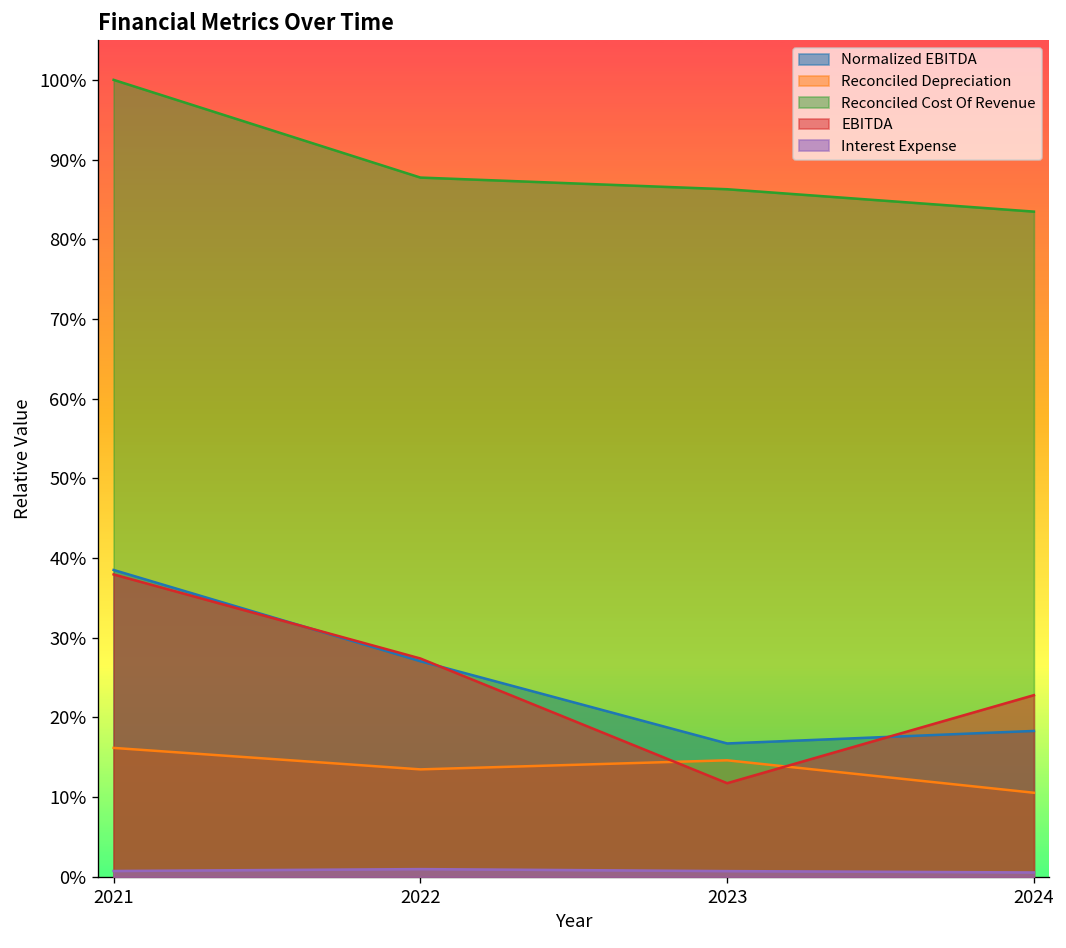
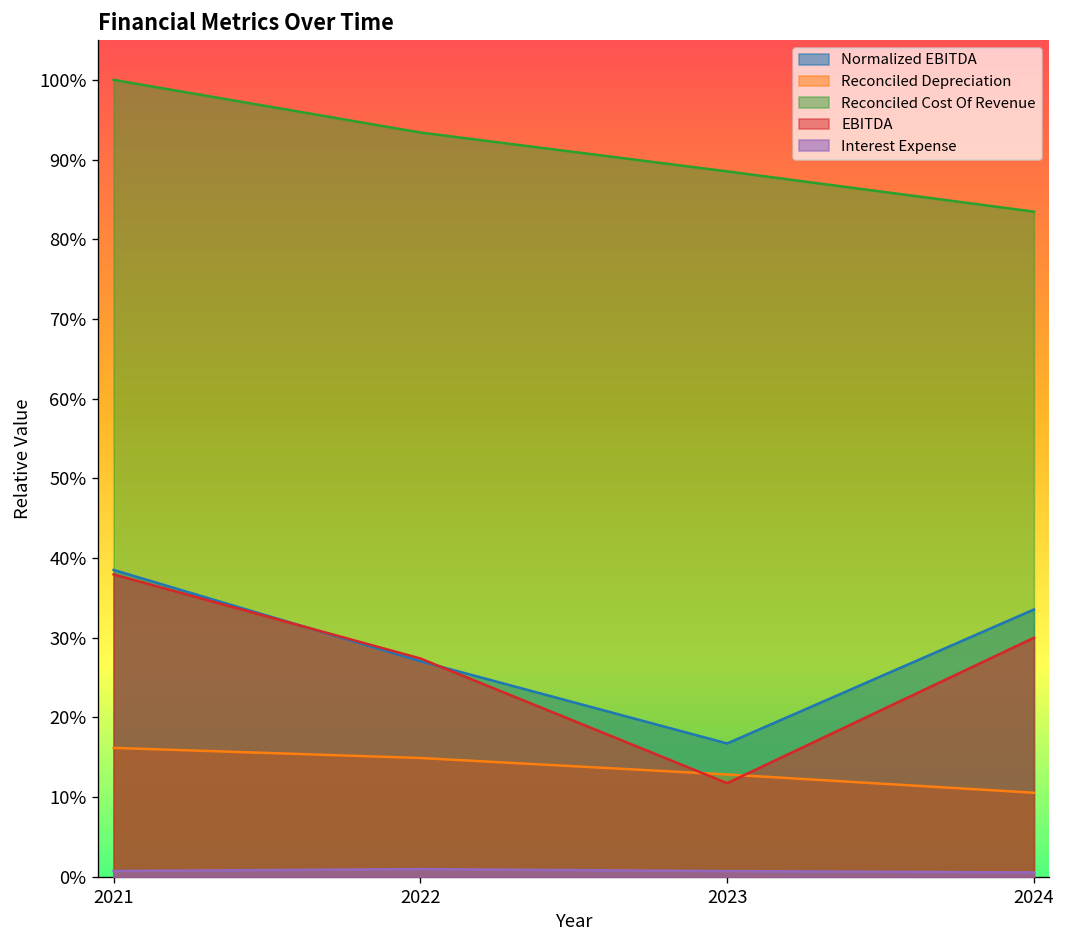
  {
    "Normalized EBITDA": {
      "2021": "39%",
      "2023": "17%",
-     "2024": "18%"
+     "2024": "34%"
    },
    "Reconciled Depreciation": {
      "2021": "16%",
-     "2022": "13%",
-     "2023": "15%",
+     "2022": "15%",
+     "2023": "13%",
      "2024": "11%"
    },
    "Reconciled Cost Of Revenue": {
      "2021": "100%",
-     "2022": "88%",
-     "2023": "86%",
+     "2022": "93%",
+     "2023": "89%",
      "2024": "83%"
    },
    "EBITDA": {
      "2021": "38%",
      "2023": "12%",
-     "2024": "23%"
+     "2024": "30%"
    },
    "Interest Expense": {
      "2021": "1%",
      "2022": "1%",
      "2023": "1%",
      "2024": "1%"
    }
  }
